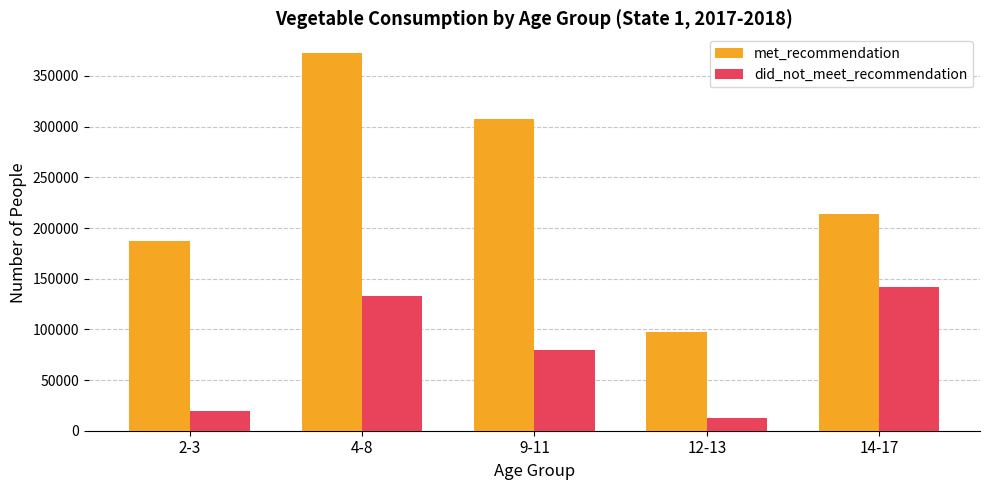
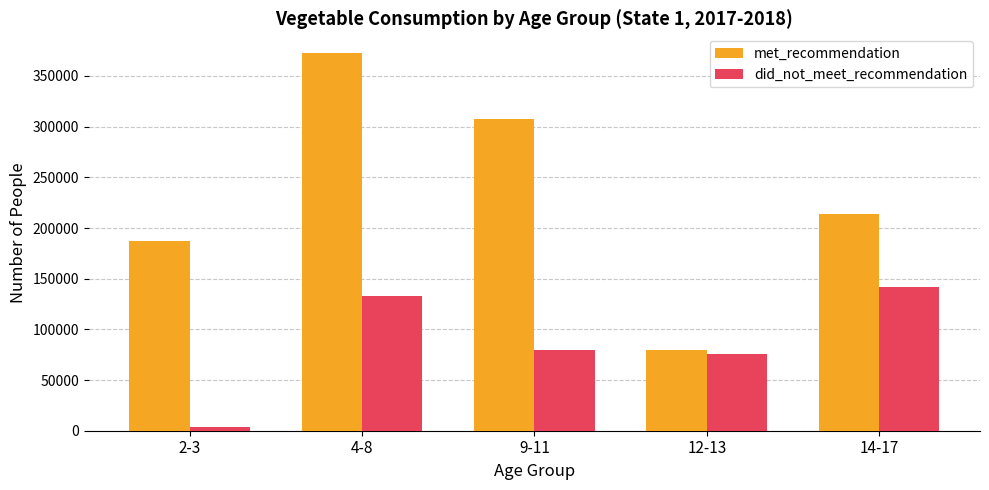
  {
    "met_recommendation": {
      "2-3": 187000,
      "4-8": 373000,
      "9-11": 308000,
-     "12-13": 98000,
+     "12-13": 79000,
      "14-17": 214000
    },
    "did_not_meet_recommendation": {
-     "2-3": 20000,
+     "2-3": 4000,
      "4-8": 133000,
      "9-11": 80000,
-     "12-13": 13000,
+     "12-13": 75000,
      "14-17": 141000
    }
  }
